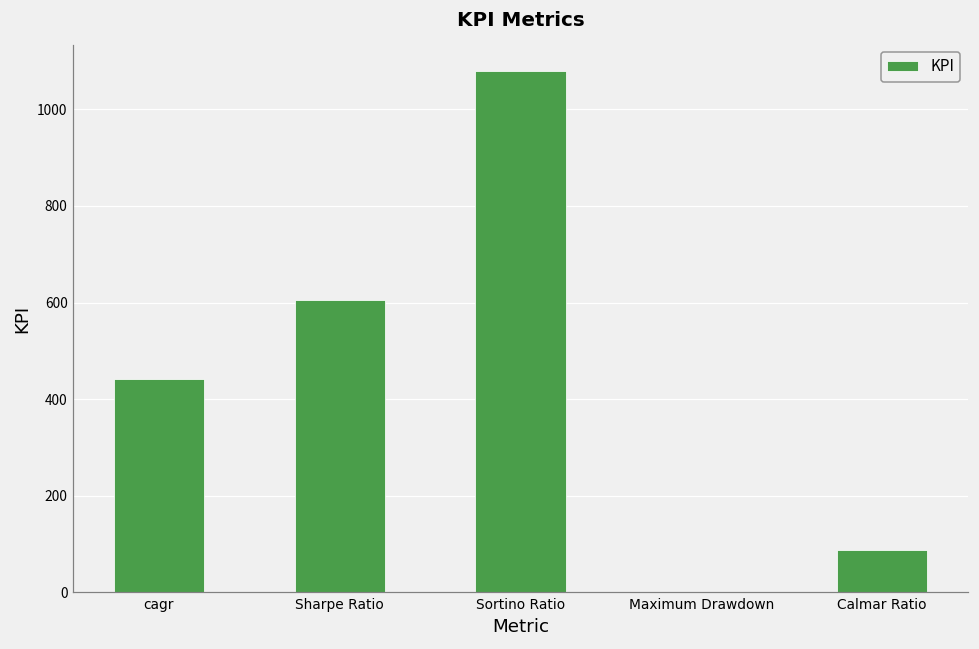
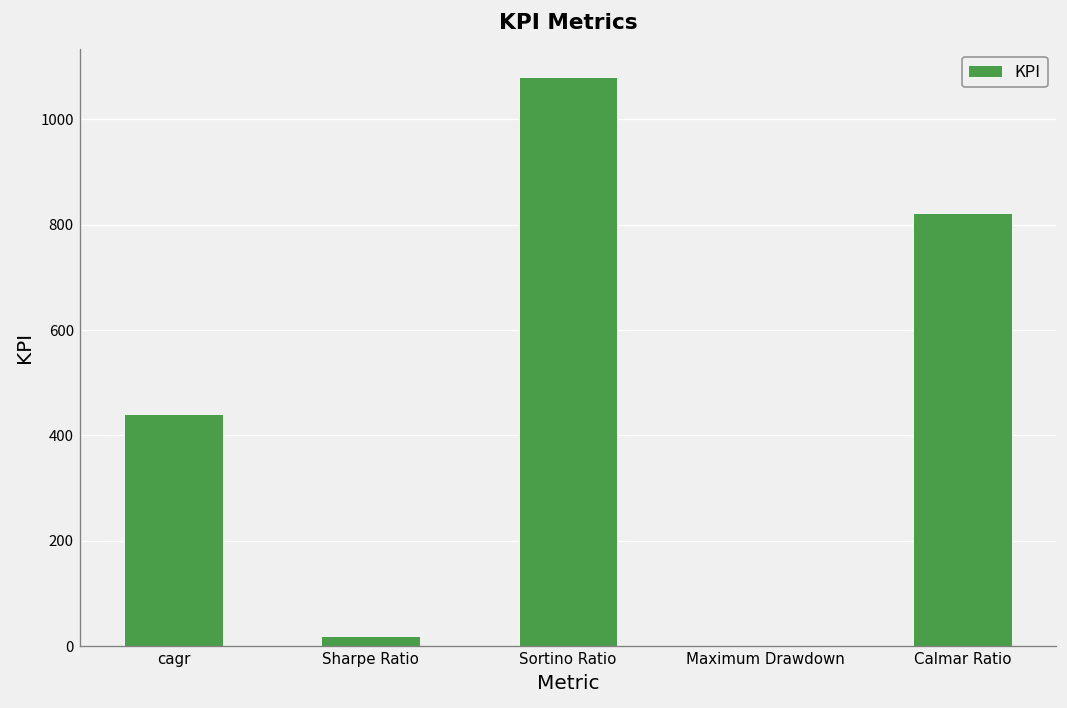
  {
    "cagr": 440,
-   "Sharpe Ratio": 610,
+   "Sharpe Ratio": 20,
    "Sortino Ratio": 1080,
-   "Calmar Ratio": 90
+   "Calmar Ratio": 820
  }
